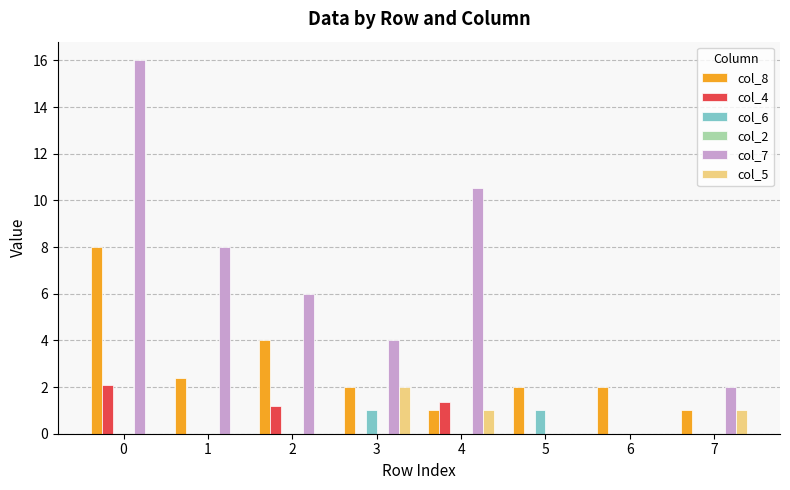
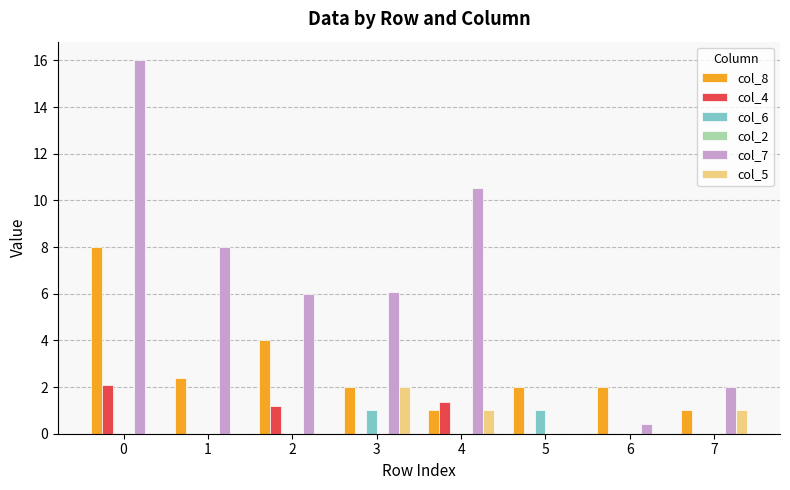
  {
    "col_8": {
      "0": 8.0,
      "1": 2.4,
      "2": 4.0,
      "3": 2.0,
      "4": 1.0,
      "5": 2.0,
      "6": 2.0,
      "7": 1.0
    },
    "col_4": {
      "0": 2.1,
      "1": 0.0,
      "2": 1.2,
      "3": 0.0,
      "4": 1.4,
      "5": 0.0,
      "6": 0.0,
      "7": 0.0
    },
    "col_7": {
      "0": 16.0,
      "1": 8.0,
      "2": 6.0,
-     "3": 4.0,
+     "3": 6.1,
      "4": 10.5,
      "5": 0.0,
-     "6": 0.0,
+     "6": 0.4,
      "7": 2.0
    },
    "col_5": {
      "0": 0.0,
      "1": 0.0,
      "2": 0.0,
      "3": 2.0,
      "4": 1.0,
      "5": 0.0,
      "6": 0.0,
      "7": 1.0
    }
  }
